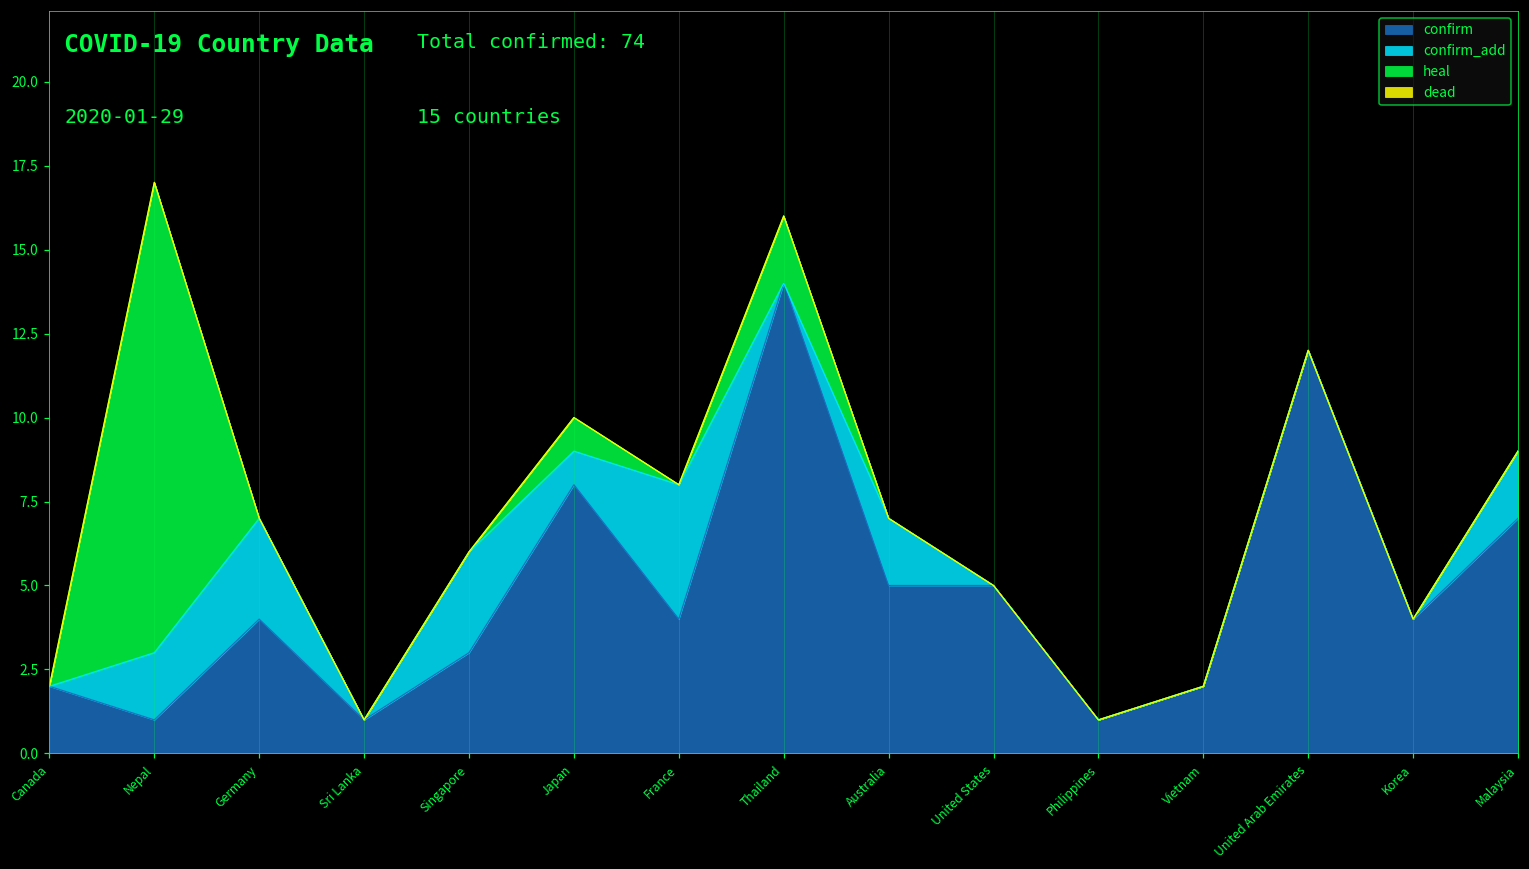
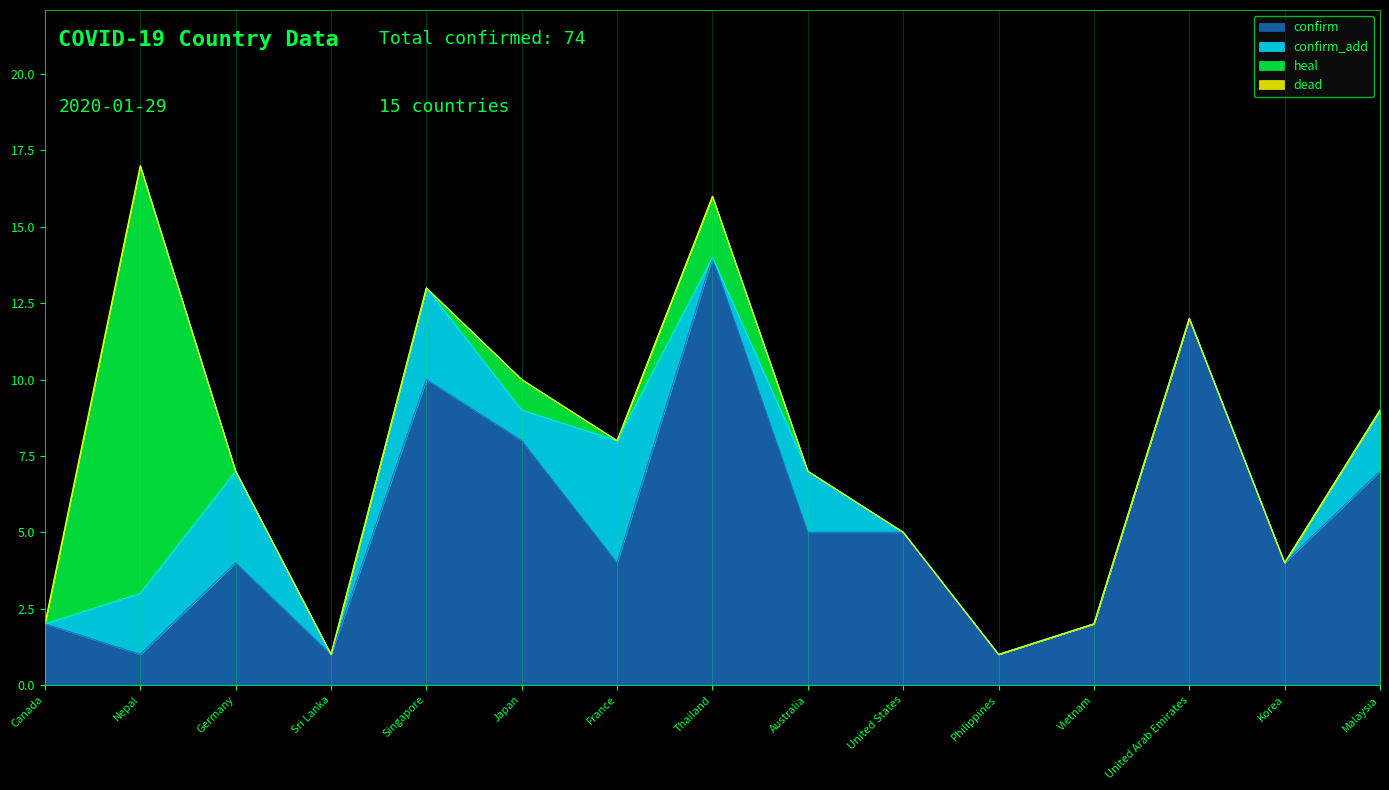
  {
    "confirm": {
      "Nepal": 1,
      "Germany": 4,
-     "Singapore": 3,
+     "Singapore": 10,
      "Japan": 8,
      "France": 4,
      "Australia": 5,
      "Malaysia": 7
    },
    "confirm_add": {
      "Nepal": 2,
      "Japan": 1
    }
  }
